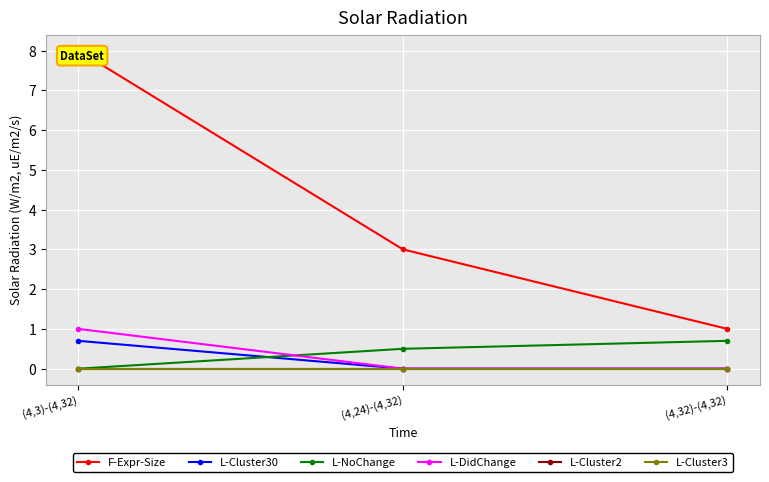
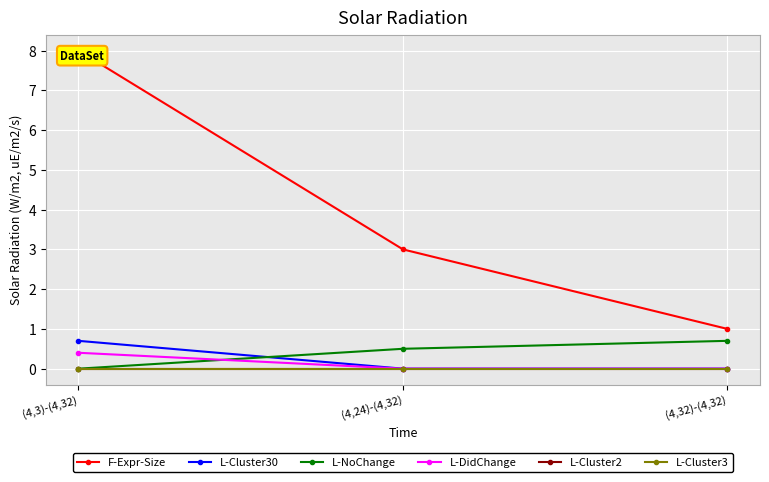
  {
    "F-Expr-Size": {
      "(4,24)-(4,32)": 3.0,
      "(4,32)-(4,32)": 1.0
    },
    "L-Cluster30": {
      "(4,3)-(4,32)": 0.7
    },
    "L-NoChange": {
      "(4,24)-(4,32)": 0.5,
      "(4,32)-(4,32)": 0.7
    },
    "L-DidChange": {
-     "(4,3)-(4,32)": 1.0
+     "(4,3)-(4,32)": 0.4
    }
  }
